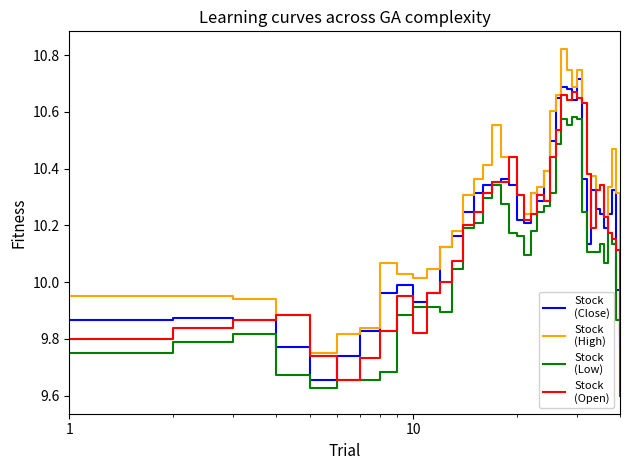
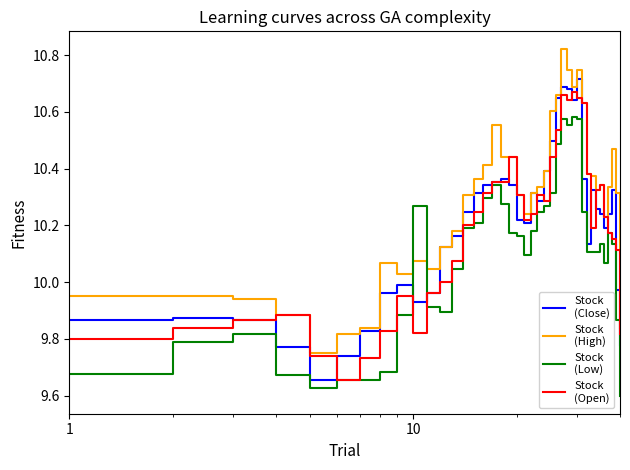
  {
    "Stock (Close)": {
      "1": 9.87,
      "10": 9.93
    },
    "Stock (High)": {
      "1": 9.95,
-     "10": 10.01
+     "10": 10.08
    },
    "Stock (Low)": {
-     "1": 9.75,
-     "10": 9.91
+     "1": 9.68,
+     "10": 10.27
    },
    "Stock (Open)": {
      "1": 9.80,
      "10": 9.82
    }
  }
